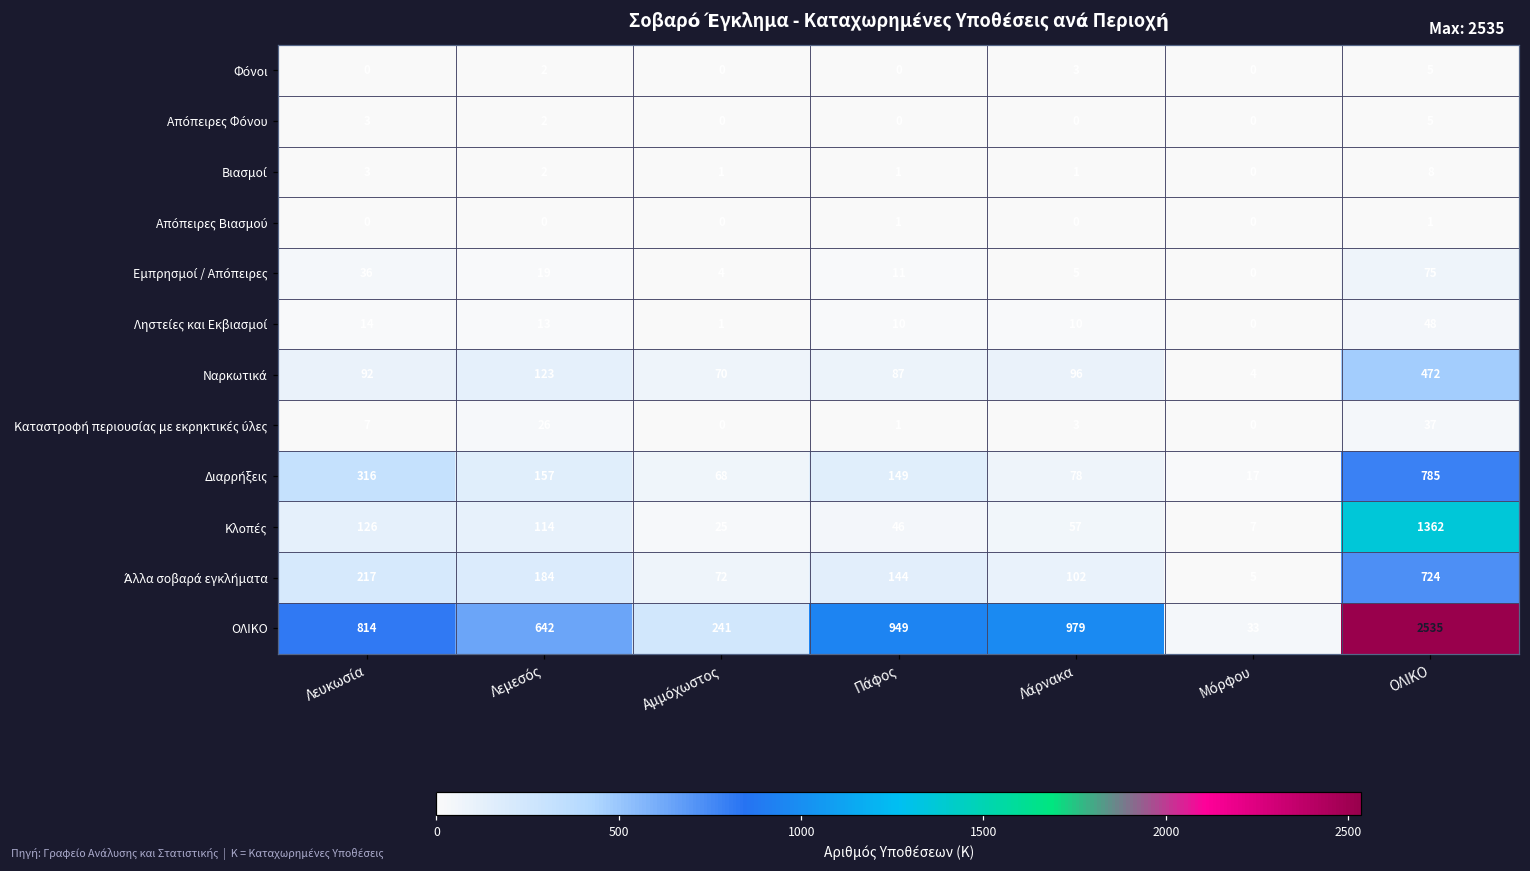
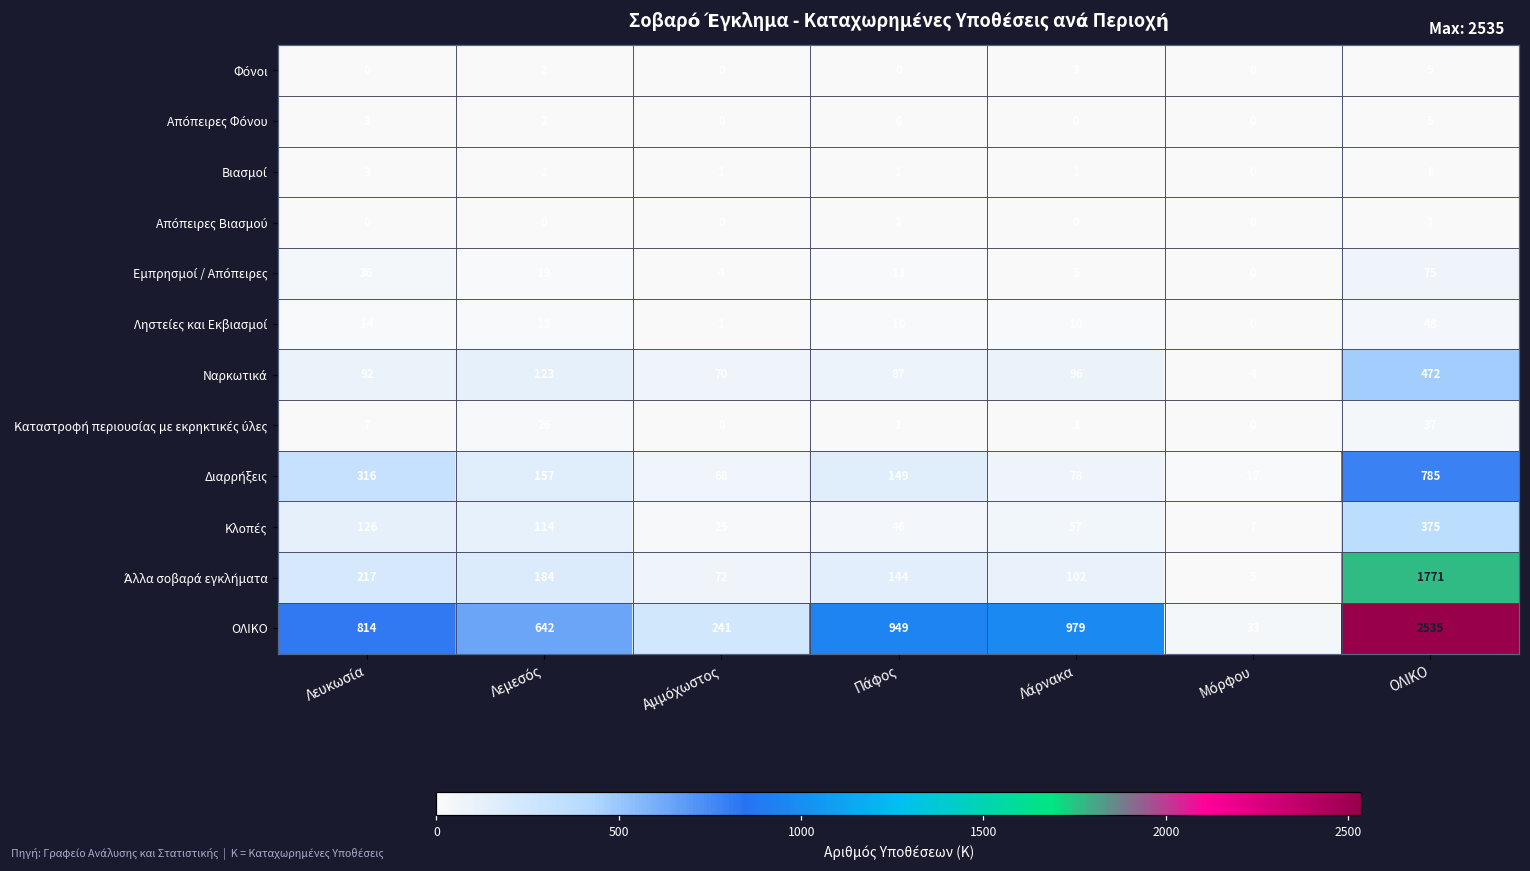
  {
    "Ναρκωτικά": {
      "ΟΛΙΚΟ": 472
    },
    "Διαρρήξεις": {
      "Λευκωσία": 316,
      "ΟΛΙΚΟ": 785
    },
    "Κλοπές": {
-     "ΟΛΙΚΟ": 1362
+     "ΟΛΙΚΟ": 375
    },
    "Άλλα σοβαρά εγκλήματα": {
-     "ΟΛΙΚΟ": 724
+     "ΟΛΙΚΟ": 1771
    },
    "ΟΛΙΚΟ": {
      "Λευκωσία": 814,
      "Λεμεσός": 642,
      "Πάφος": 949,
      "Λάρνακα": 979,
      "ΟΛΙΚΟ": 2535
    }
  }
